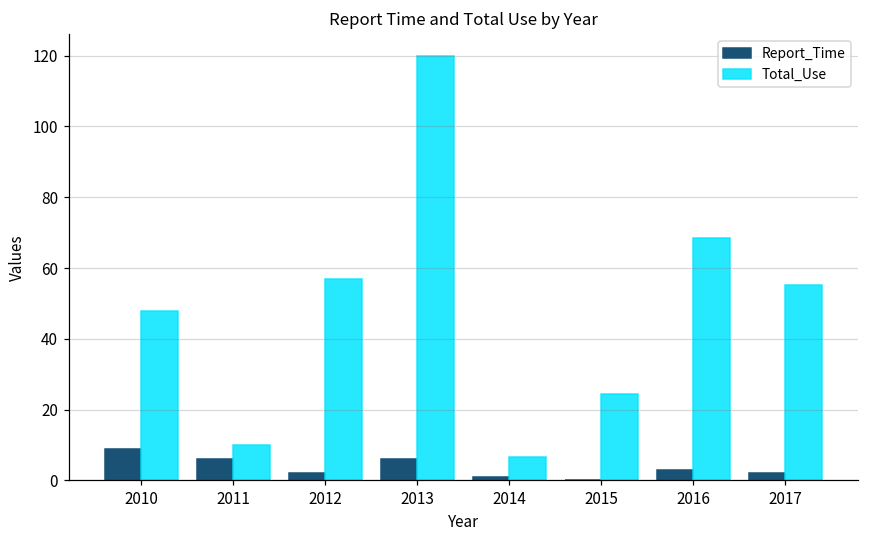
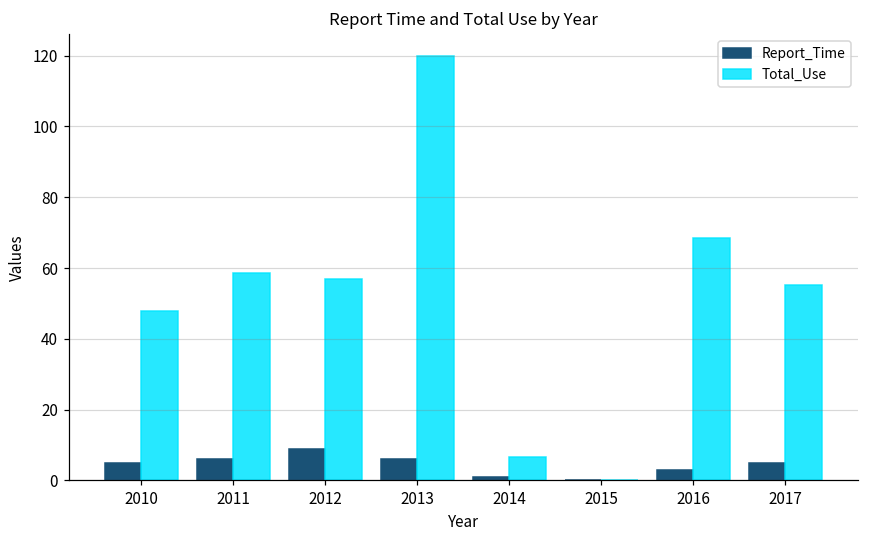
  {
    "Report_Time": {
-     "2010": 9,
+     "2010": 5,
      "2011": 6,
-     "2012": 2,
+     "2012": 9,
      "2013": 6,
      "2014": 1,
      "2015": 0,
      "2016": 3,
-     "2017": 2
+     "2017": 5
    },
    "Total_Use": {
      "2010": 48,
-     "2011": 10,
+     "2011": 59,
      "2012": 57,
      "2013": 120,
      "2014": 7,
-     "2015": 24,
+     "2015": 0,
      "2016": 69,
      "2017": 55
    }
  }
